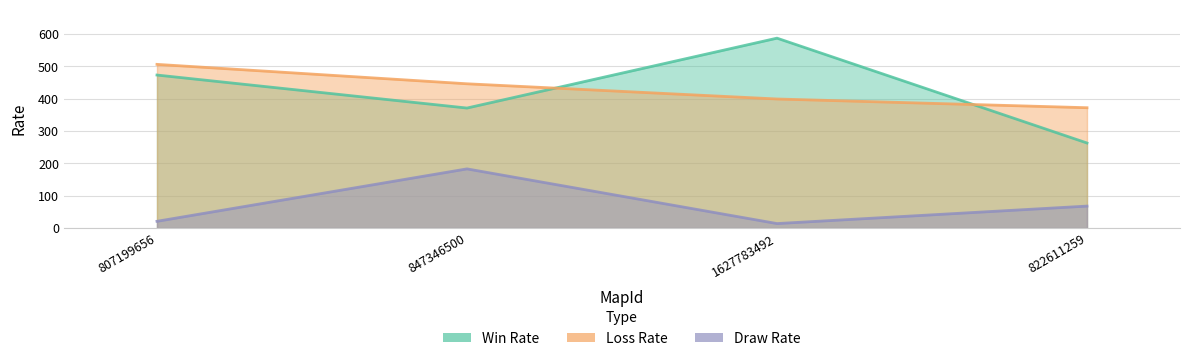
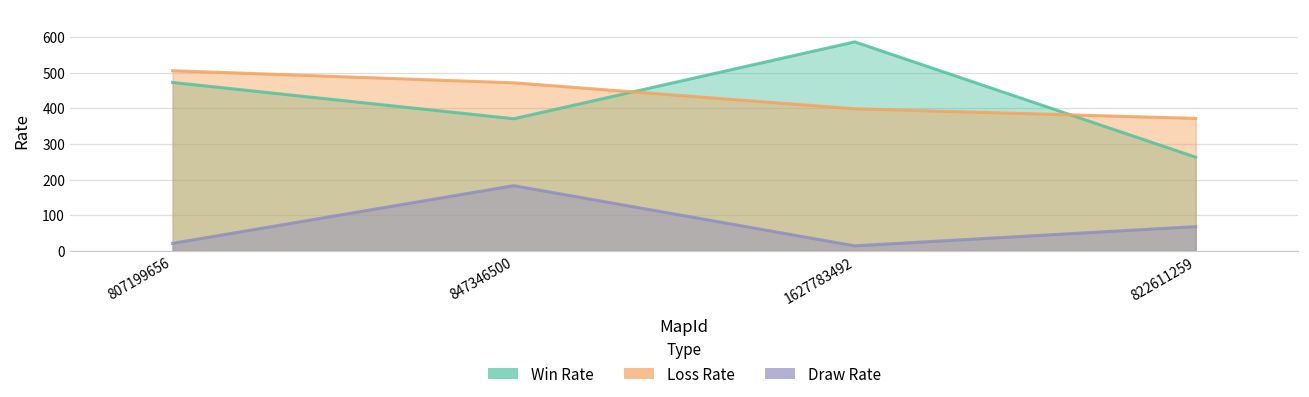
  {
    "Loss Rate": {
      "807199656": 510,
-     "847346500": 450,
+     "847346500": 470,
      "1627783492": 400,
      "822611259": 370
    }
  }
